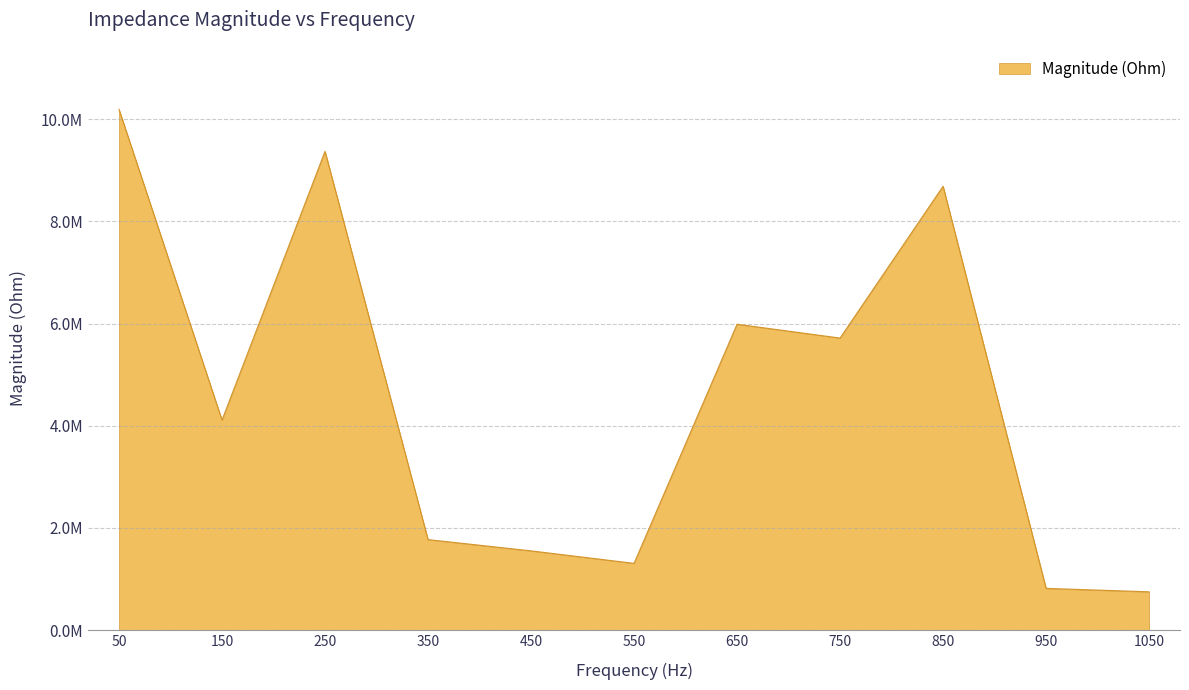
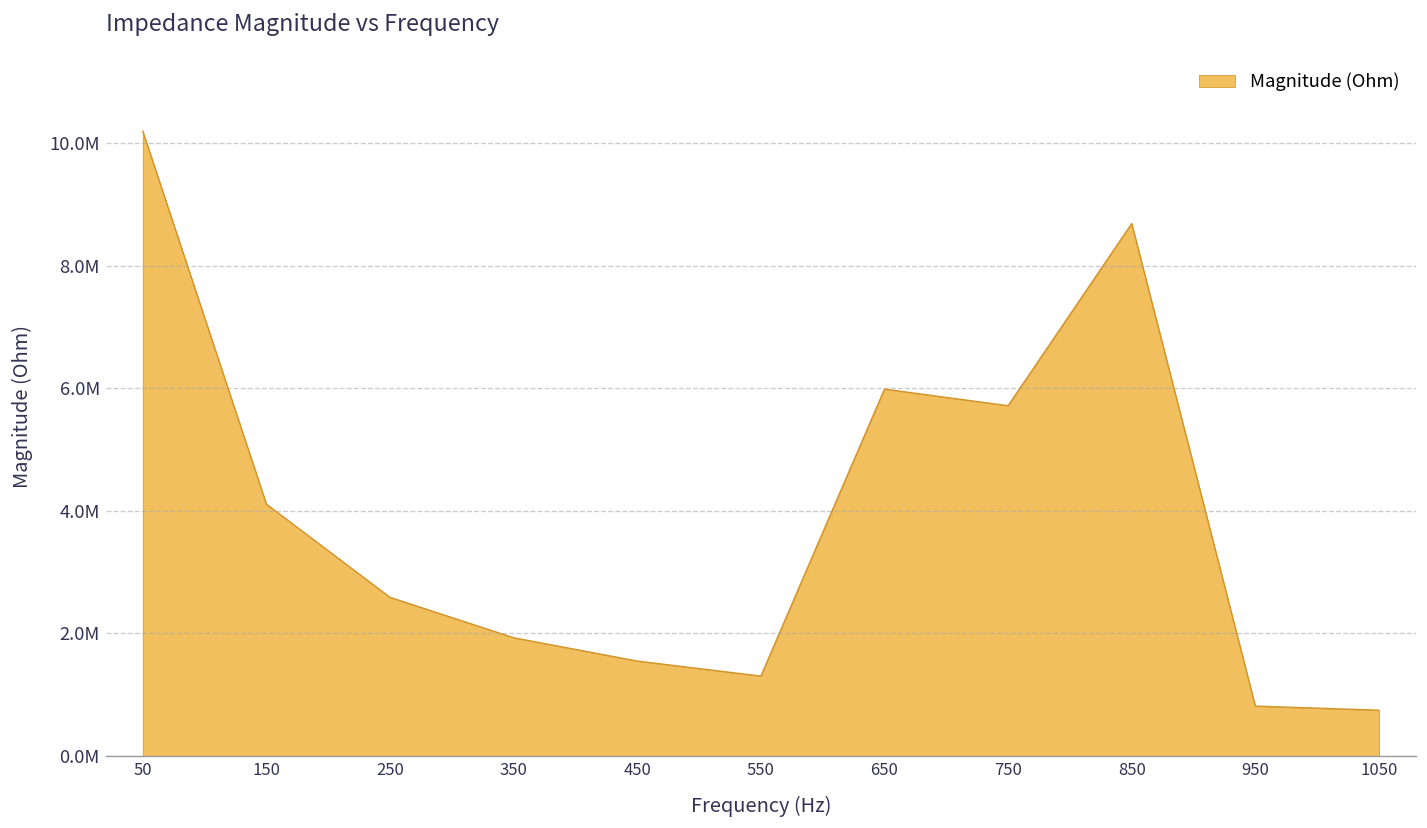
  {
    "50": 10200000,
    "150": 4100000,
-   "250": 9400000,
-   "350": 1800000,
+   "250": 2600000,
+   "350": 1900000,
    "450": 1600000,
    "550": 1300000,
    "650": 6000000,
    "750": 5700000,
    "850": 8700000,
    "950": 800000,
    "1050": 700000
  }
